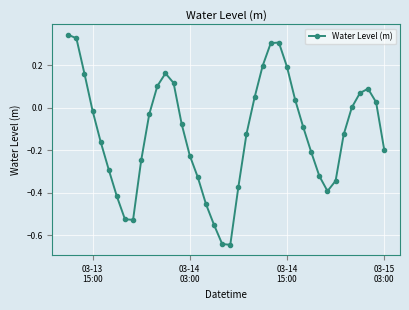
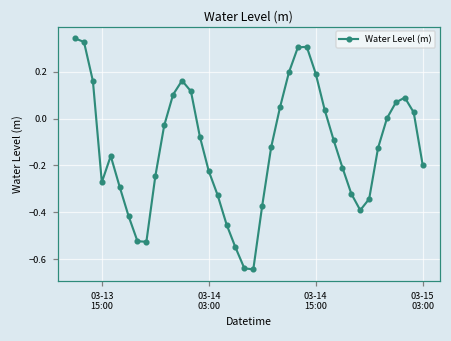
  {
-   "03-13 15:00": -0.01,
+   "03-13 15:00": -0.27,
    "03-14 03:00": -0.22,
    "03-14 15:00": 0.19,
    "03-15 03:00": -0.20
  }
